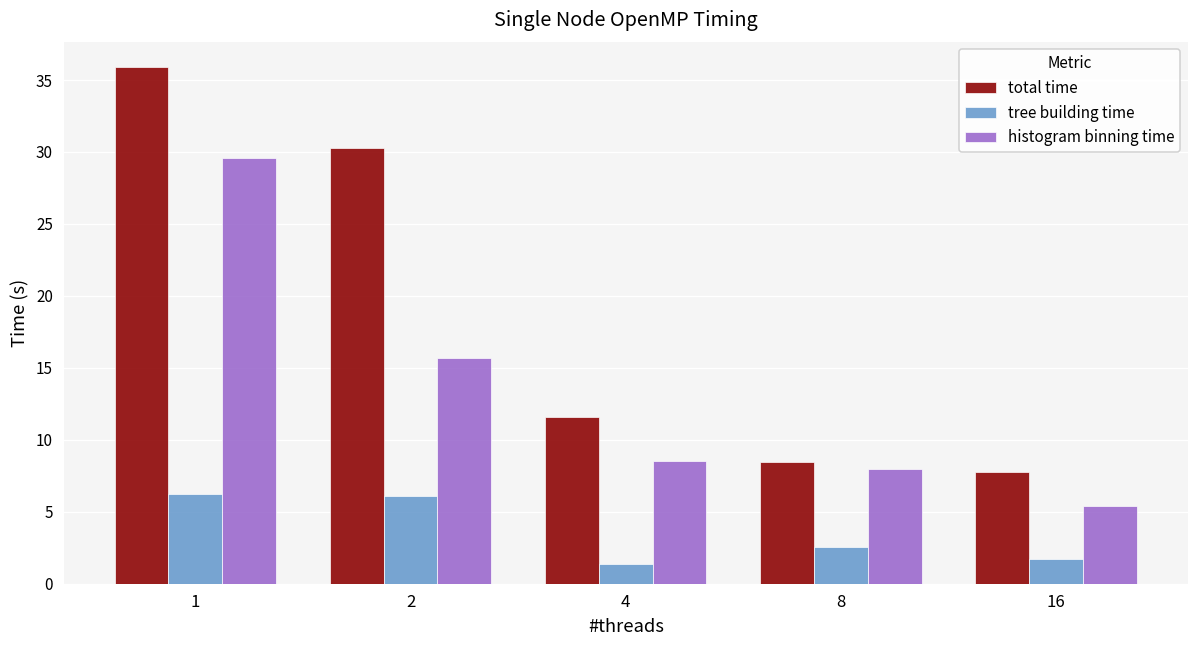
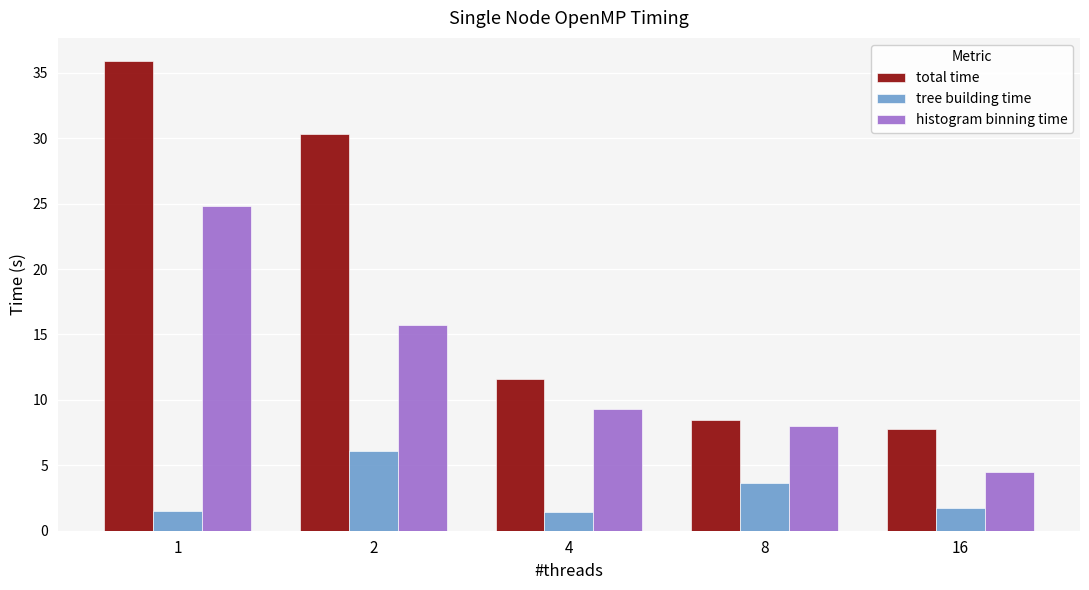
  {
    "total time": {
      "1": 35.9,
      "2": 30.3,
      "4": 11.6,
      "8": 8.5,
      "16": 7.8
    },
    "tree building time": {
-     "1": 6.3,
+     "1": 1.5,
      "2": 6.1,
      "4": 1.4,
-     "8": 2.5,
+     "8": 3.6,
      "16": 1.7
    },
    "histogram binning time": {
-     "1": 29.6,
+     "1": 24.8,
      "2": 15.7,
-     "4": 8.5,
+     "4": 9.3,
      "8": 8.0,
-     "16": 5.4
+     "16": 4.5
    }
  }
